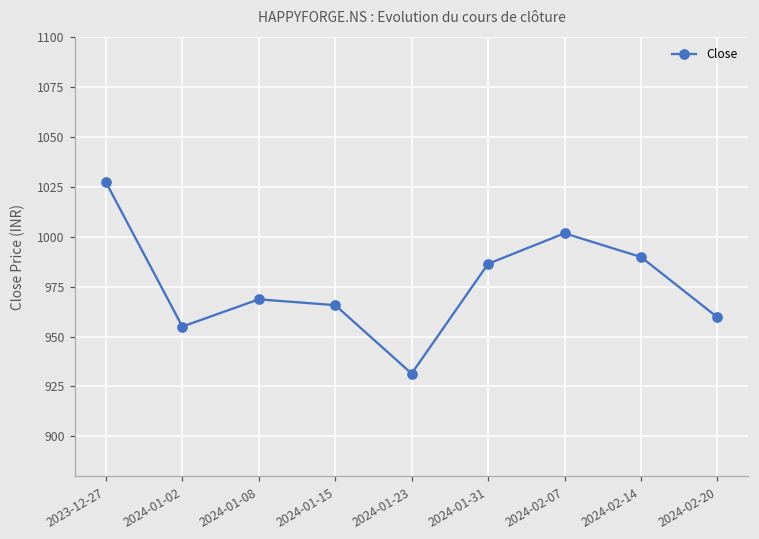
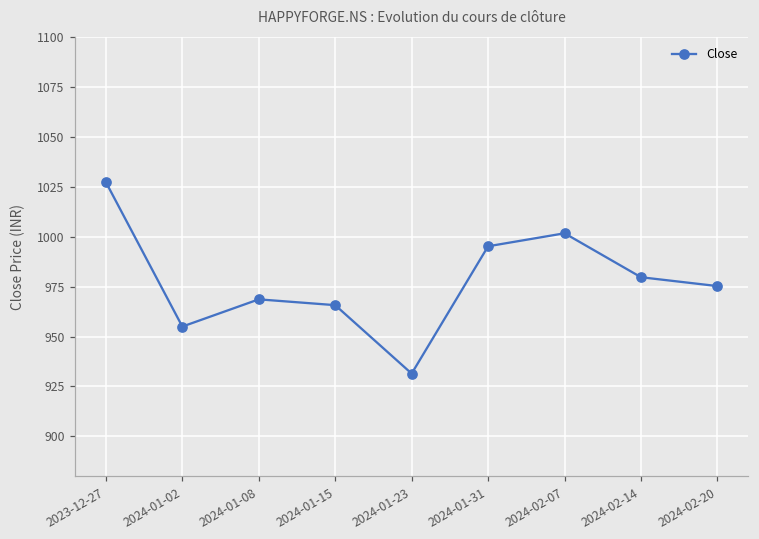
  {
    "2023-12-27": 1027,
    "2024-01-02": 955,
    "2024-01-08": 969,
    "2024-01-15": 966,
    "2024-01-23": 931,
-   "2024-01-31": 986,
+   "2024-01-31": 995,
    "2024-02-07": 1002,
-   "2024-02-14": 990,
-   "2024-02-20": 960
+   "2024-02-14": 980,
+   "2024-02-20": 975
  }
